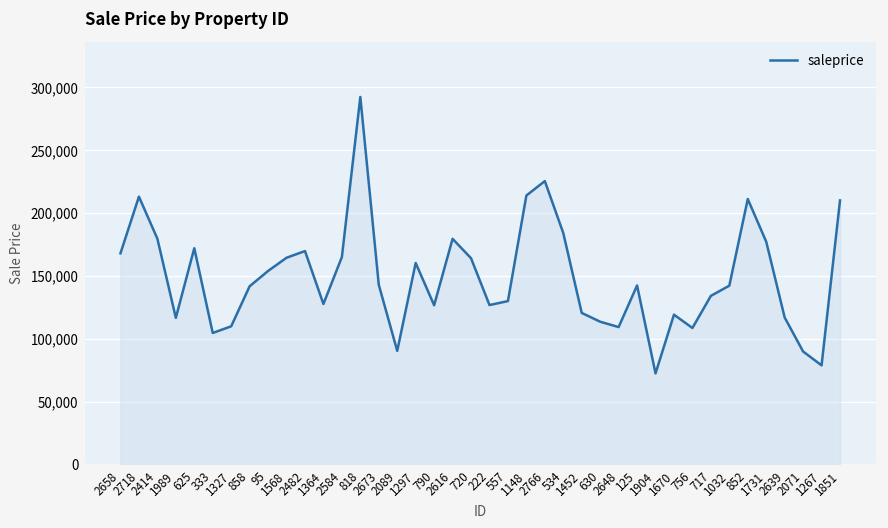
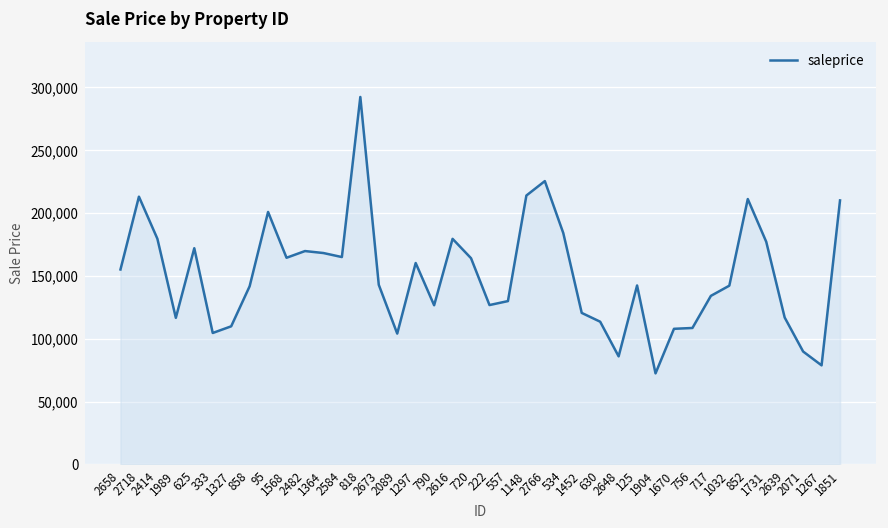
  {
-   "2658": "168,000",
+   "2658": "155,000",
    "2718": "213,000",
    "2414": "180,000",
    "1989": "117,000",
    "625": "172,000",
    "333": "105,000",
    "1327": "110,000",
    "858": "142,000",
-   "95": "154,000",
+   "95": "201,000",
    "1568": "164,000",
    "2482": "170,000",
-   "1364": "128,000",
+   "1364": "168,000",
    "2584": "165,000",
    "818": "292,000",
    "2673": "143,000",
-   "2089": "90,000",
+   "2089": "104,000",
    "1297": "160,000",
    "790": "127,000",
    "2616": "180,000",
    "720": "164,000",
    "222": "127,000",
    "557": "130,000",
    "1148": "214,000",
    "2766": "225,000",
    "534": "184,000",
    "1452": "121,000",
    "630": "114,000",
-   "2648": "109,000",
+   "2648": "86,000",
    "125": "142,000",
    "1904": "72,000",
-   "1670": "119,000",
+   "1670": "108,000",
    "756": "109,000",
    "717": "134,000",
    "1032": "142,000",
    "852": "211,000",
    "1731": "177,000",
    "2639": "117,000",
    "2071": "90,000",
    "1267": "79,000",
    "1851": "210,000"
  }
